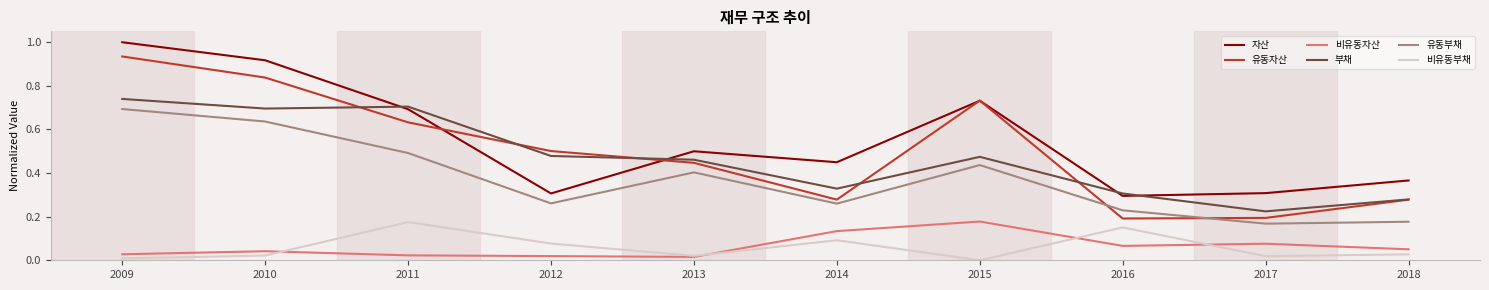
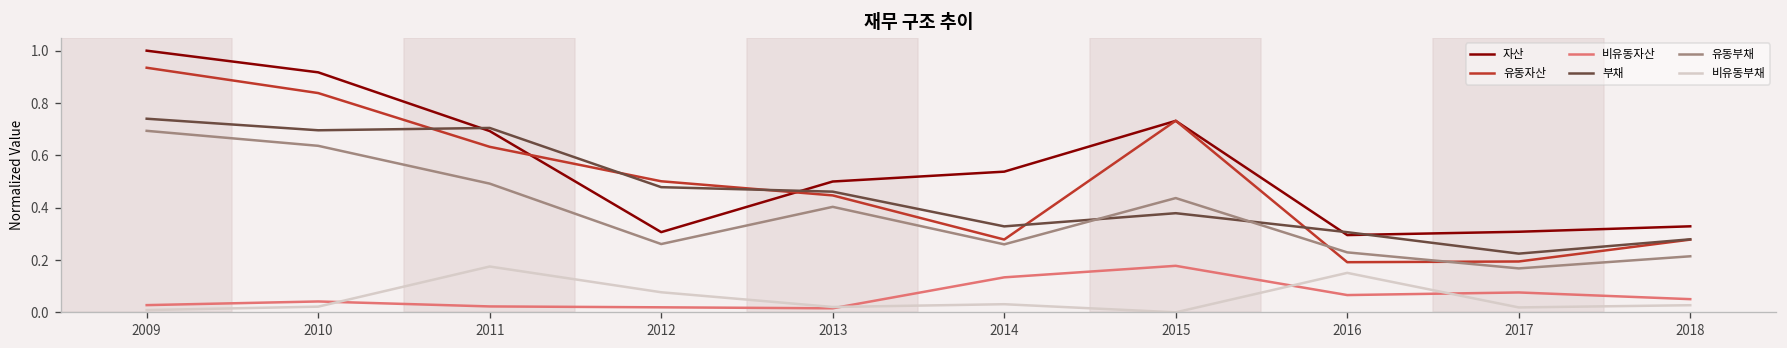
  {
    "자산": {
      "2009": 1.00,
      "2010": 0.92,
      "2011": 0.69,
      "2012": 0.31,
      "2013": 0.50,
-     "2014": 0.45,
+     "2014": 0.54,
      "2017": 0.31,
-     "2018": 0.37
+     "2018": 0.33
    },
    "유동자산": {
      "2009": 0.93,
      "2010": 0.84,
      "2011": 0.63,
      "2012": 0.50,
      "2013": 0.45,
      "2014": 0.28,
      "2016": 0.19,
      "2017": 0.19
    },
    "비유동자산": {
      "2009": 0.03,
      "2010": 0.04,
      "2011": 0.02,
      "2012": 0.02,
      "2014": 0.13,
      "2015": 0.18,
      "2016": 0.07,
      "2017": 0.08,
      "2018": 0.05
    },
    "부채": {
      "2009": 0.74,
      "2010": 0.70,
      "2011": 0.70,
      "2012": 0.48,
      "2013": 0.46,
      "2014": 0.33,
-     "2015": 0.47,
+     "2015": 0.38,
      "2017": 0.22
    },
    "유동부채": {
      "2009": 0.69,
      "2010": 0.64,
      "2011": 0.49,
      "2012": 0.26,
      "2013": 0.40,
      "2014": 0.26,
      "2015": 0.44,
      "2016": 0.23,
      "2017": 0.17,
-     "2018": 0.18
+     "2018": 0.21
    },
    "비유동부채": {
      "2009": 0.01,
      "2010": 0.02,
      "2011": 0.18,
      "2012": 0.08,
-     "2014": 0.09,
+     "2014": 0.03,
      "2015": 0.00,
      "2016": 0.15,
      "2017": 0.02,
      "2018": 0.03
    }
  }
